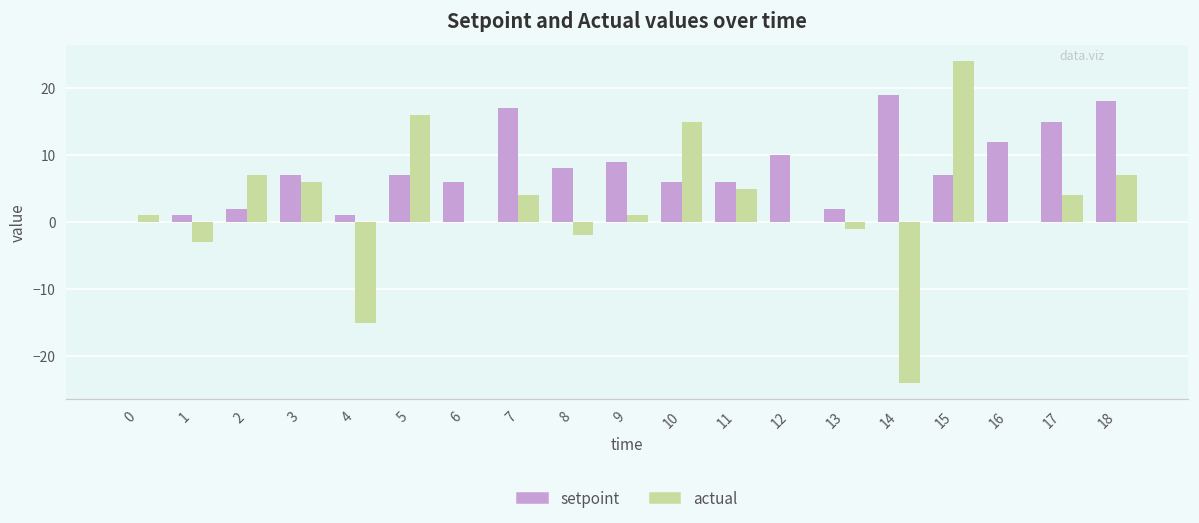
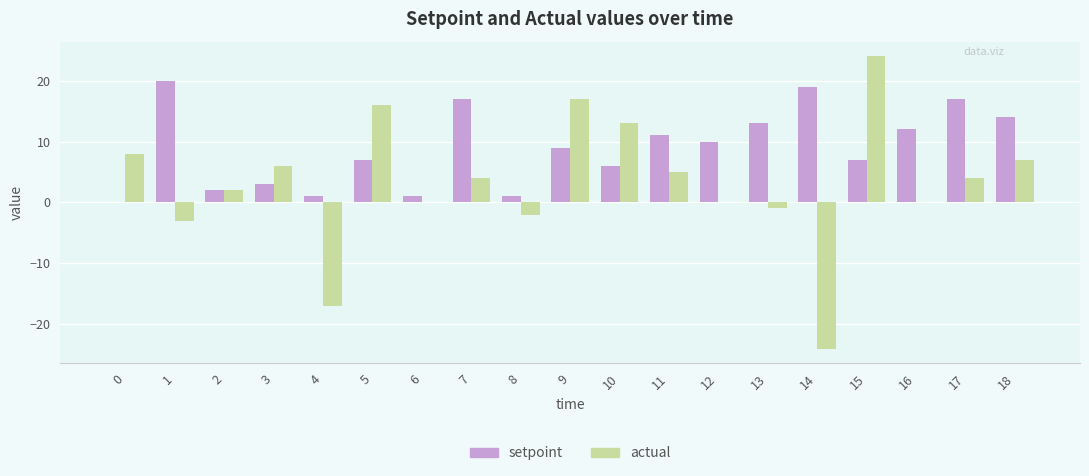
  {
    "setpoint": {
      "0": 0,
-     "1": 1,
+     "1": 20,
      "2": 2,
-     "3": 7,
+     "3": 3,
      "4": 1,
      "5": 7,
-     "6": 6,
+     "6": 1,
      "7": 17,
-     "8": 8,
+     "8": 1,
      "9": 9,
      "10": 6,
-     "11": 6,
+     "11": 11,
      "12": 10,
-     "13": 2,
+     "13": 13,
      "14": 19,
      "15": 7,
      "16": 12,
-     "17": 15,
-     "18": 18
+     "17": 17,
+     "18": 14
    },
    "actual": {
-     "0": 1,
+     "0": 8,
      "1": -3,
-     "2": 7,
+     "2": 2,
      "3": 6,
-     "4": -15,
+     "4": -17,
      "5": 16,
      "6": 0,
      "7": 4,
      "8": -2,
-     "9": 1,
-     "10": 15,
+     "9": 17,
+     "10": 13,
      "11": 5,
      "12": 0,
      "13": -1,
      "14": -24,
      "15": 24,
      "16": 0,
      "17": 4,
      "18": 7
    }
  }
